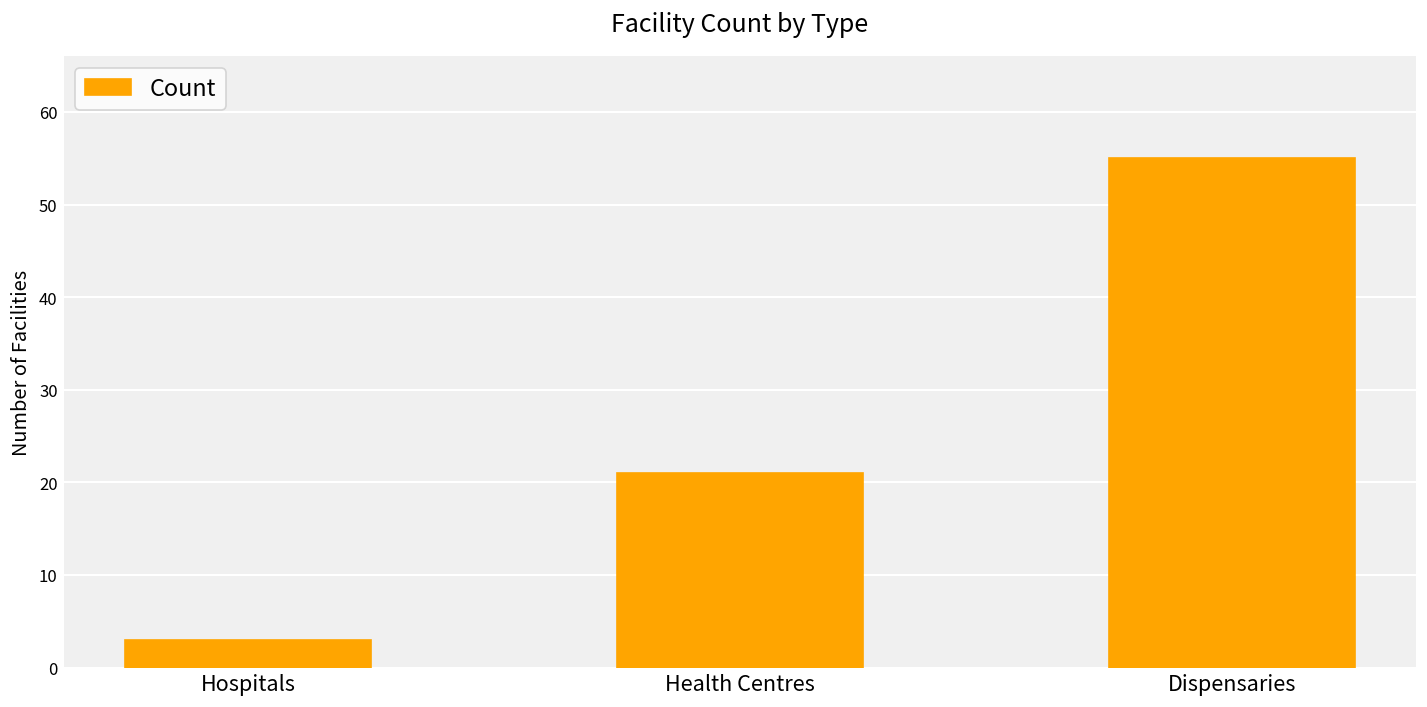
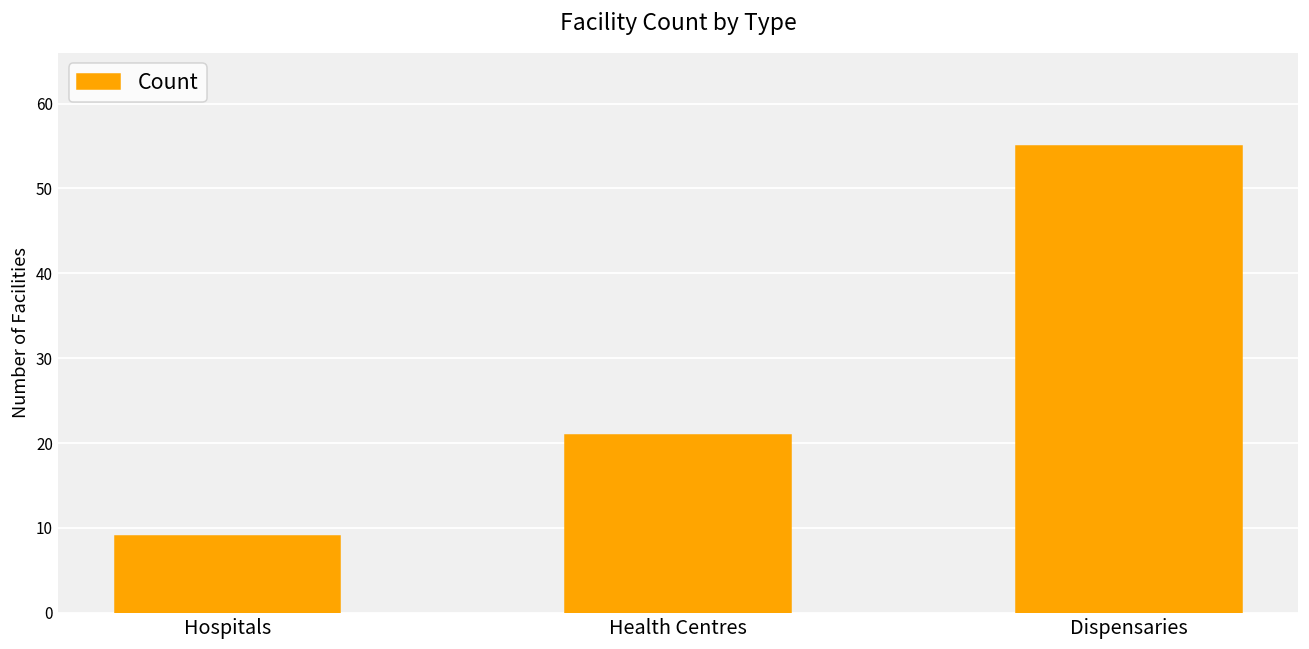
  {
-   "Hospitals": 3,
+   "Hospitals": 9,
    "Health Centres": 21,
    "Dispensaries": 55
  }
